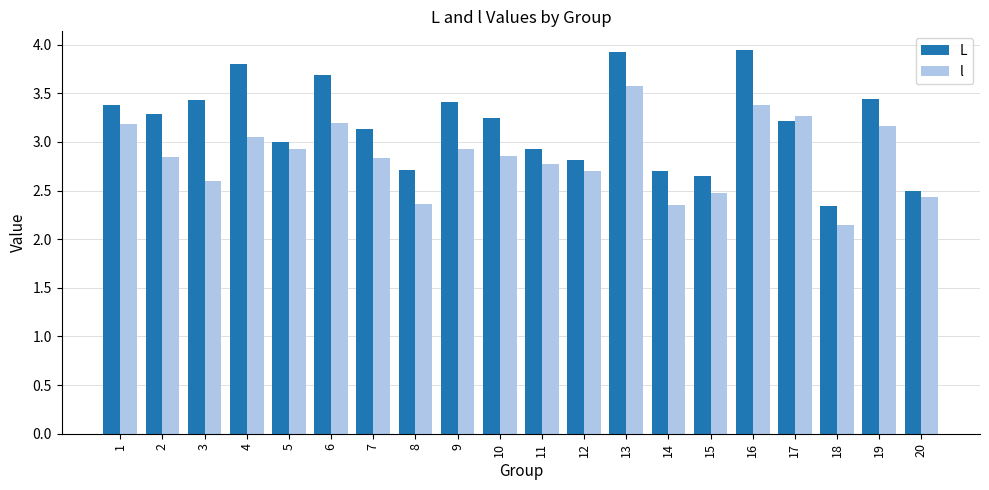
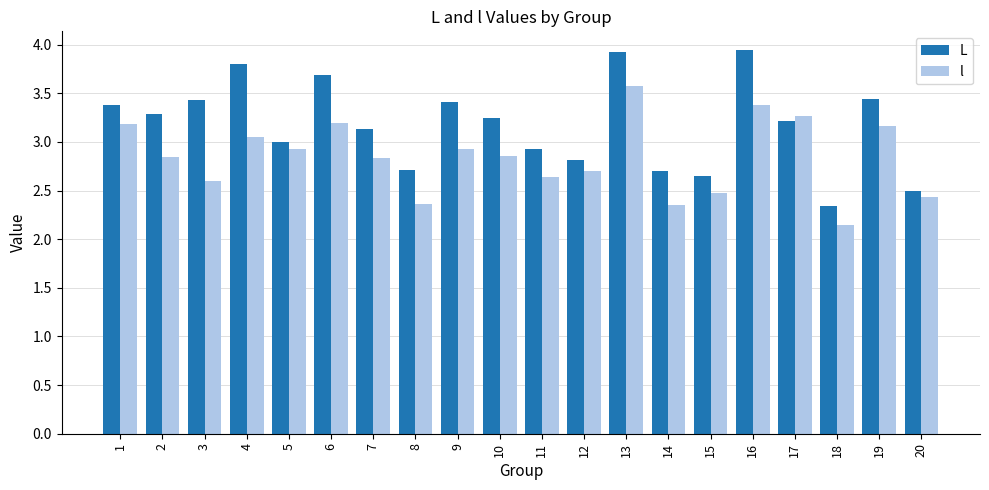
  {
    "L": {
      "1": 3.4,
      "2": 3.3,
      "3": 3.4,
      "4": 3.8,
      "5": 3.0,
      "6": 3.7,
      "7": 3.1,
      "8": 2.7,
      "9": 3.4,
      "10": 3.3,
      "11": 2.9,
      "12": 2.8,
      "13": 3.9,
      "14": 2.7,
      "15": 2.7,
      "16": 3.9,
      "17": 3.2,
      "18": 2.3,
      "19": 3.4,
      "20": 2.5
    },
    "l": {
      "1": 3.2,
      "2": 2.9,
      "3": 2.6,
      "4": 3.1,
      "5": 2.9,
      "6": 3.2,
      "7": 2.8,
      "8": 2.4,
      "9": 2.9,
      "10": 2.9,
-     "11": 2.8,
+     "11": 2.6,
      "12": 2.7,
      "13": 3.6,
      "14": 2.4,
      "15": 2.5,
      "16": 3.4,
      "17": 3.3,
      "18": 2.2,
      "19": 3.2,
      "20": 2.4
    }
  }
